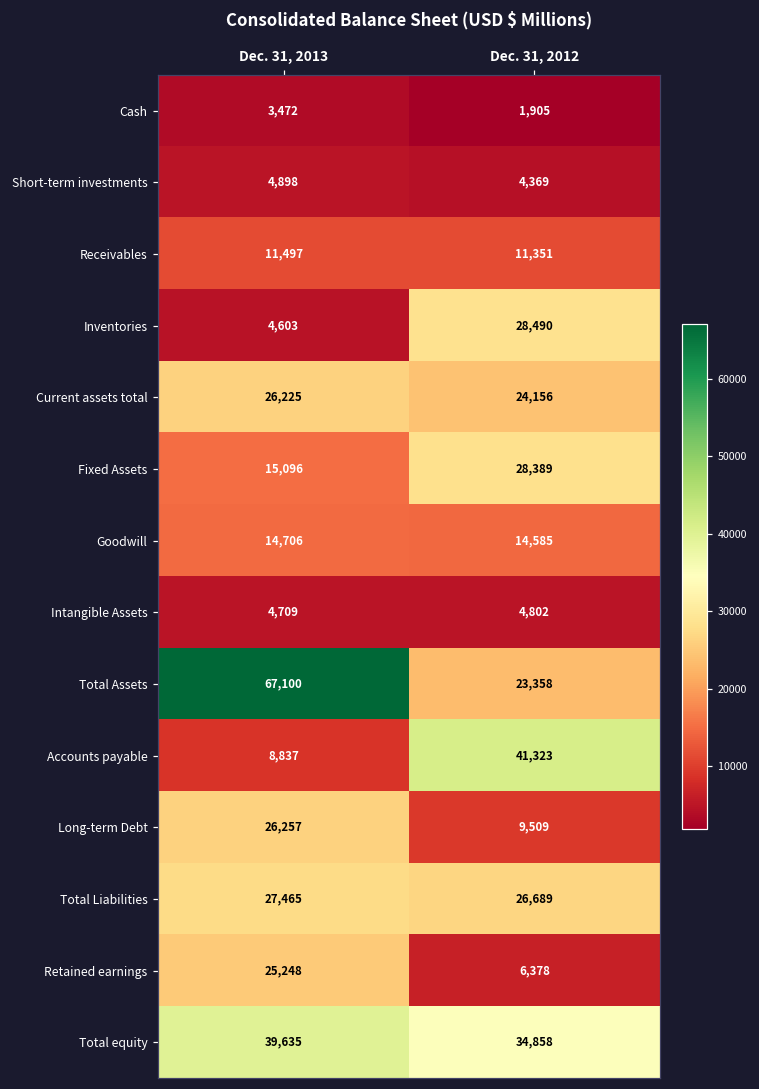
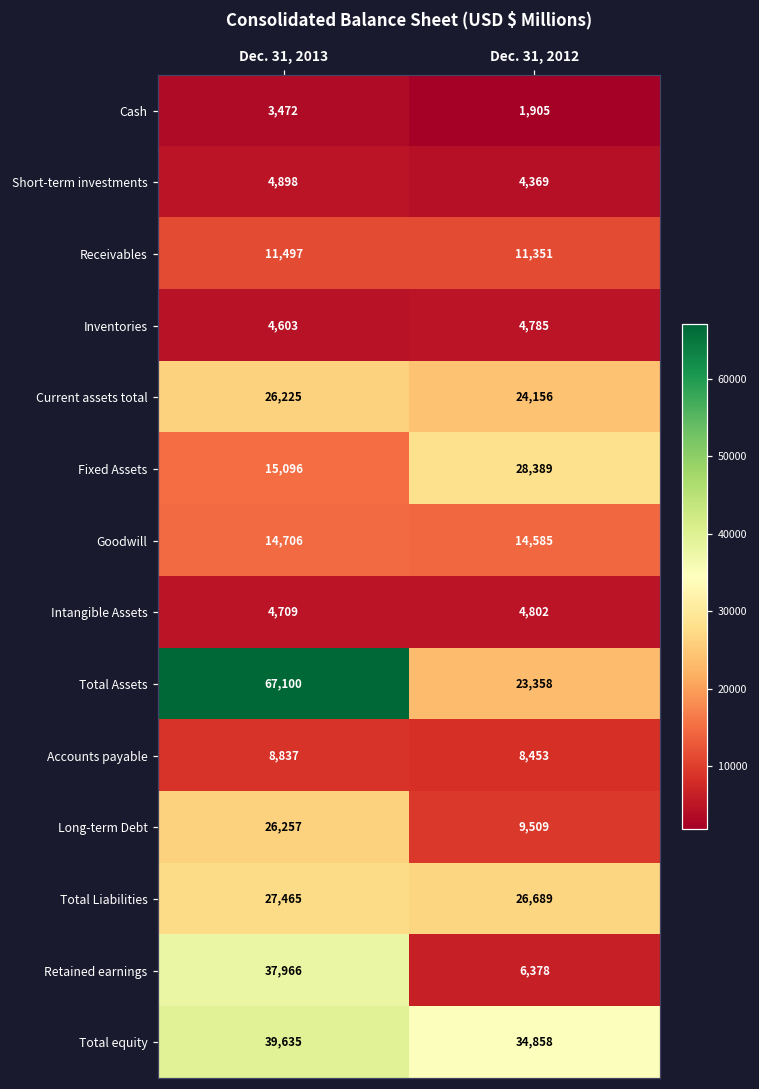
  {
    "Cash": {
      "Dec. 31, 2013": "3,472",
      "Dec. 31, 2012": "1,905"
    },
    "Short-term investments": {
      "Dec. 31, 2013": "4,898",
      "Dec. 31, 2012": "4,369"
    },
    "Receivables": {
      "Dec. 31, 2013": "11,497",
      "Dec. 31, 2012": "11,351"
    },
    "Inventories": {
      "Dec. 31, 2013": "4,603",
-     "Dec. 31, 2012": "28,490"
+     "Dec. 31, 2012": "4,785"
    },
    "Current assets total": {
      "Dec. 31, 2013": "26,225",
      "Dec. 31, 2012": "24,156"
    },
    "Fixed Assets": {
      "Dec. 31, 2013": "15,096",
      "Dec. 31, 2012": "28,389"
    },
    "Goodwill": {
      "Dec. 31, 2013": "14,706",
      "Dec. 31, 2012": "14,585"
    },
    "Intangible Assets": {
      "Dec. 31, 2013": "4,709",
      "Dec. 31, 2012": "4,802"
    },
    "Total Assets": {
      "Dec. 31, 2013": "67,100",
      "Dec. 31, 2012": "23,358"
    },
    "Accounts payable": {
      "Dec. 31, 2013": "8,837",
-     "Dec. 31, 2012": "41,323"
+     "Dec. 31, 2012": "8,453"
    },
    "Long-term Debt": {
      "Dec. 31, 2013": "26,257",
      "Dec. 31, 2012": "9,509"
    },
    "Total Liabilities": {
      "Dec. 31, 2013": "27,465",
      "Dec. 31, 2012": "26,689"
    },
    "Retained earnings": {
-     "Dec. 31, 2013": "25,248",
+     "Dec. 31, 2013": "37,966",
      "Dec. 31, 2012": "6,378"
    },
    "Total equity": {
      "Dec. 31, 2013": "39,635",
      "Dec. 31, 2012": "34,858"
    }
  }
